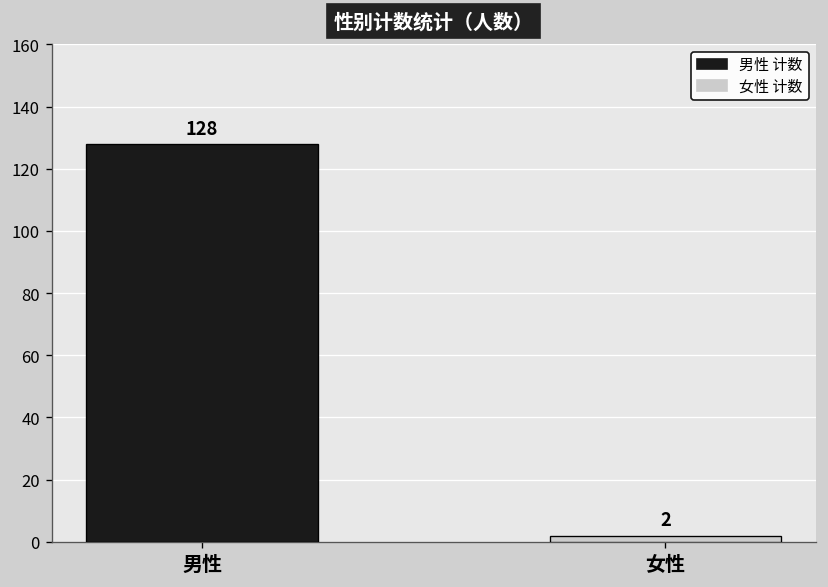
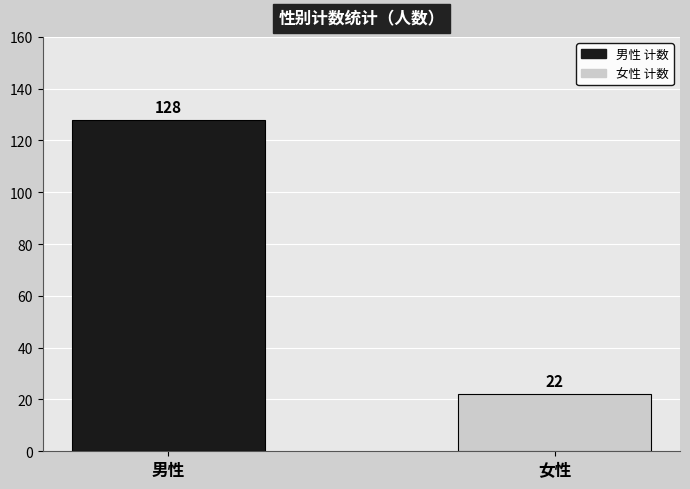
  {
    "男性": 128,
-   "女性": 2
+   "女性": 22
  }
